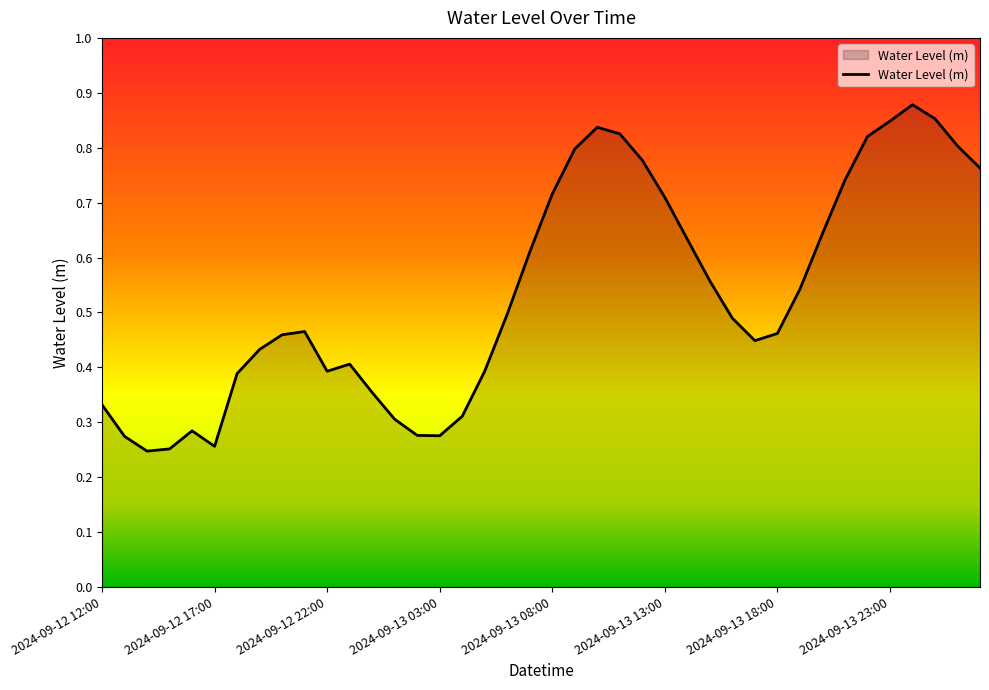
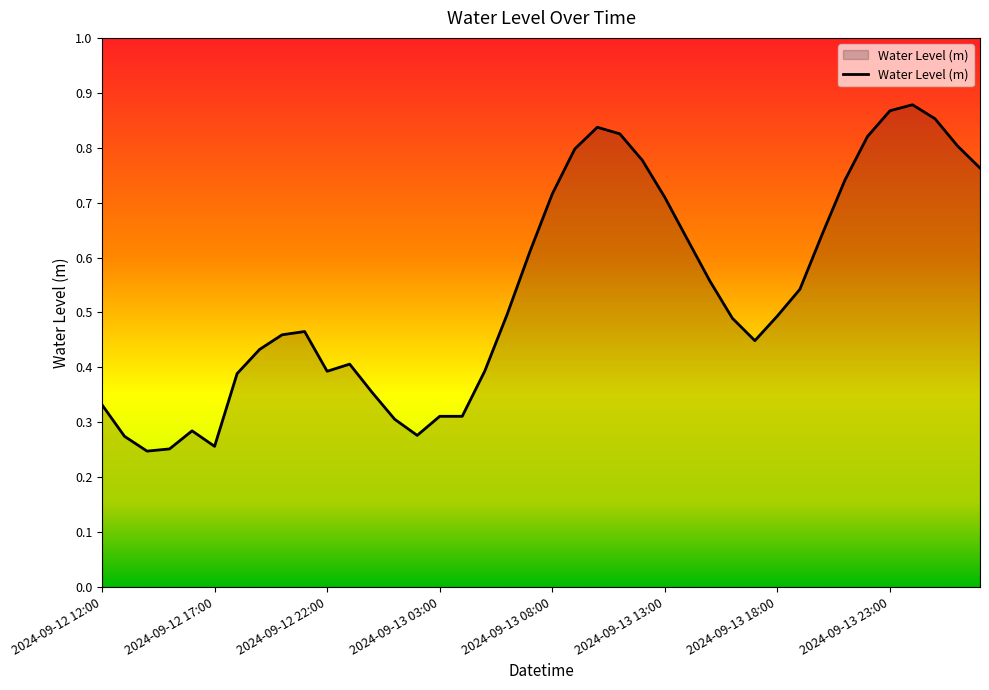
  {
    "2024-09-12 12:00": 0.33,
    "2024-09-12 17:00": 0.26,
    "2024-09-12 22:00": 0.39,
-   "2024-09-13 03:00": 0.28,
+   "2024-09-13 03:00": 0.31,
    "2024-09-13 08:00": 0.72,
    "2024-09-13 13:00": 0.71,
-   "2024-09-13 18:00": 0.46,
-   "2024-09-13 23:00": 0.85
+   "2024-09-13 18:00": 0.49,
+   "2024-09-13 23:00": 0.87
  }
